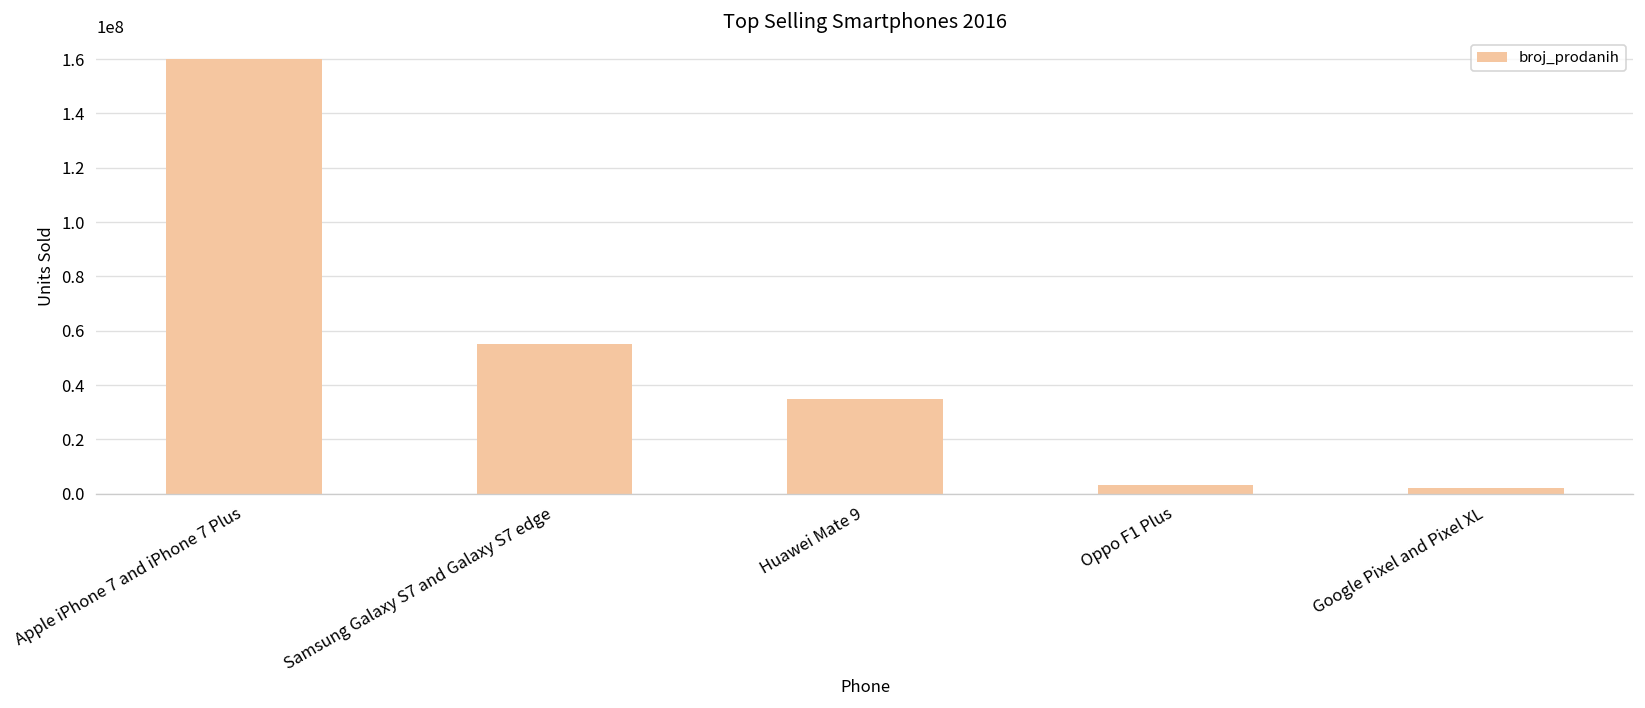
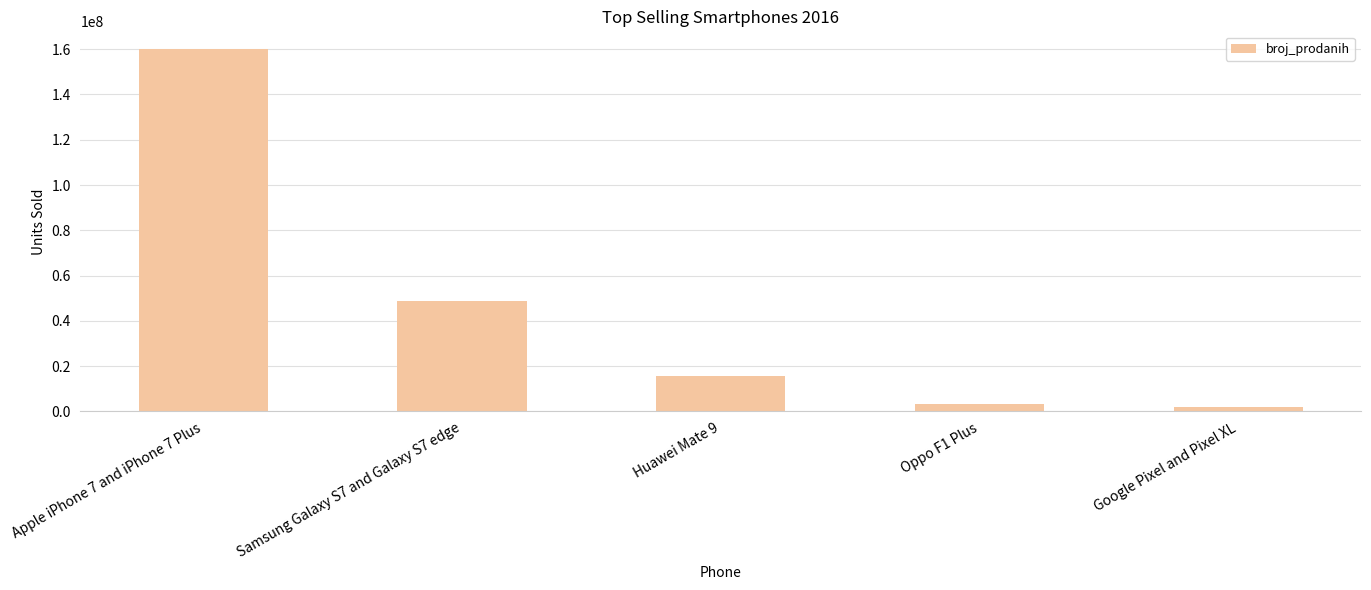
  {
    "Apple iPhone 7 and iPhone 7 Plus": 160000000,
-   "Samsung Galaxy S7 and Galaxy S7 edge": 55000000,
-   "Huawei Mate 9": 35000000,
+   "Samsung Galaxy S7 and Galaxy S7 edge": 49000000,
+   "Huawei Mate 9": 16000000,
    "Oppo F1 Plus": 3000000,
    "Google Pixel and Pixel XL": 2000000
  }
